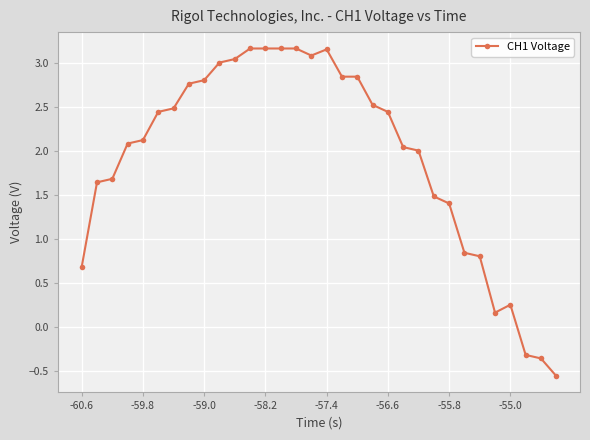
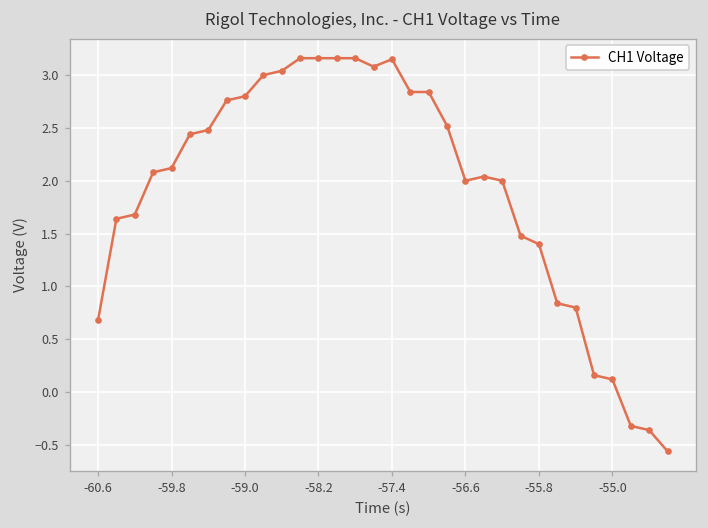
  {
    "-60.6": 0.7,
    "-59.8": 2.1,
    "-59.0": 2.8,
    "-58.2": 3.2,
    "-57.4": 3.2,
-   "-56.6": 2.4,
+   "-56.6": 2.0,
    "-55.8": 1.4,
-   "-55.0": 0.3
+   "-55.0": 0.1
  }
